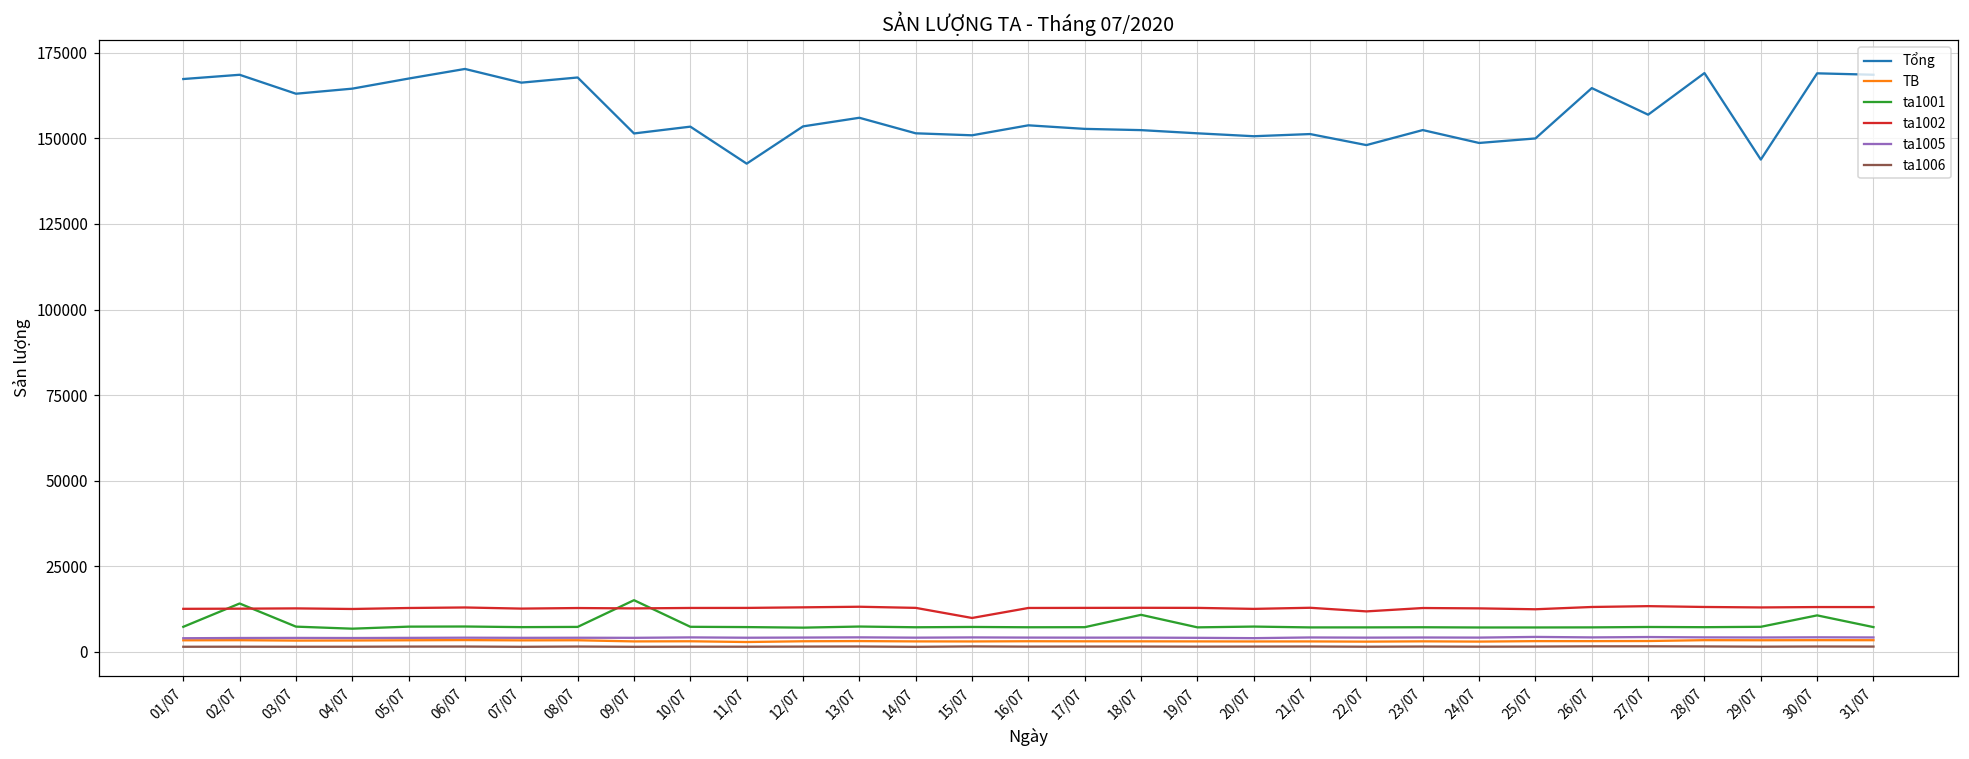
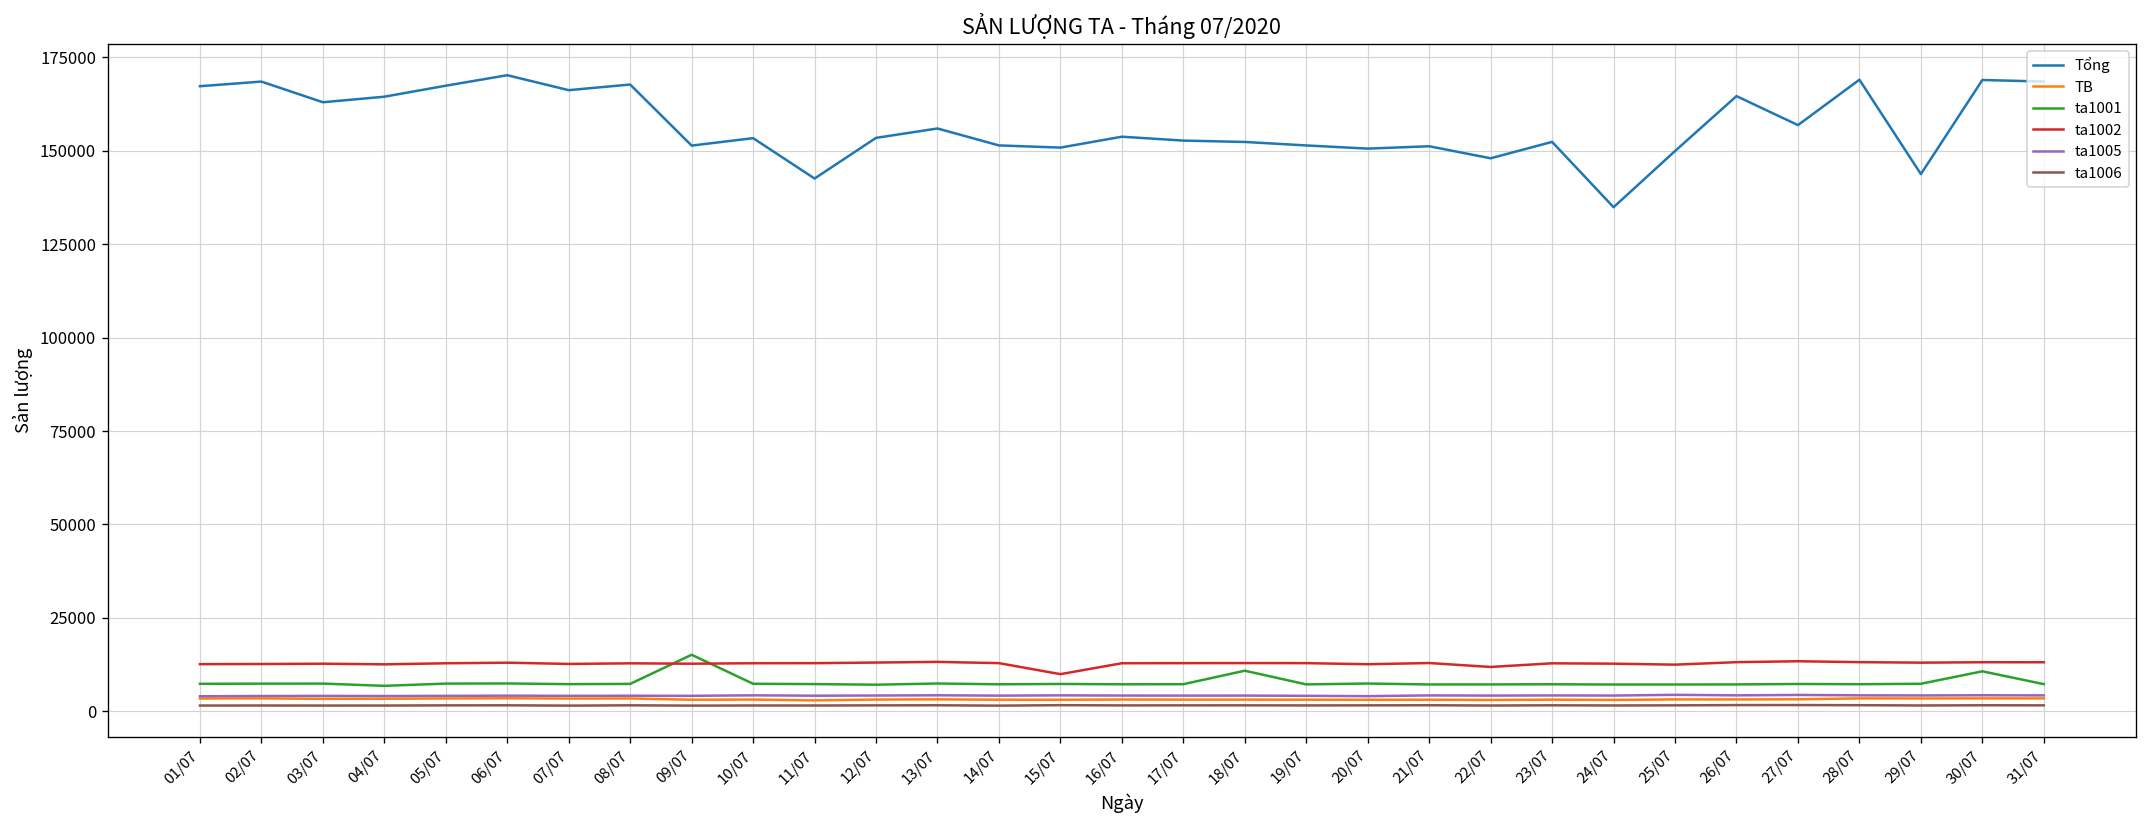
  {
    "Tổng": {
      "01/07": 167000,
      "02/07": 169000,
      "03/07": 163000,
      "04/07": 164000,
      "05/07": 167000,
      "06/07": 170000,
      "07/07": 166000,
      "08/07": 168000,
      "09/07": 151000,
      "10/07": 153000,
      "11/07": 143000,
      "12/07": 153000,
      "13/07": 156000,
      "14/07": 151000,
      "15/07": 151000,
      "16/07": 154000,
      "17/07": 153000,
      "18/07": 152000,
      "19/07": 151000,
      "20/07": 151000,
      "21/07": 151000,
      "22/07": 148000,
      "23/07": 152000,
-     "24/07": 149000,
+     "24/07": 135000,
      "25/07": 150000,
      "26/07": 165000,
      "27/07": 157000,
      "28/07": 169000,
      "29/07": 144000,
      "30/07": 169000
    },
    "TB": {
      "09/07": 3000,
      "10/07": 3000,
      "11/07": 3000,
      "12/07": 3000,
      "13/07": 3000,
      "14/07": 3000,
      "15/07": 3000,
      "16/07": 3000,
      "17/07": 3000,
      "18/07": 3000,
      "19/07": 3000,
      "20/07": 3000,
      "21/07": 3000,
      "22/07": 3000,
      "23/07": 3000,
      "24/07": 3000,
      "25/07": 3000,
      "26/07": 3000,
      "27/07": 3000,
      "28/07": 3000,
      "29/07": 3000,
      "30/07": 3000
    },
    "ta1001": {
      "01/07": 7000,
-     "02/07": 14000,
+     "02/07": 7000,
      "03/07": 7000,
      "04/07": 7000,
      "05/07": 7000,
      "06/07": 7000,
      "07/07": 7000,
      "08/07": 7000,
      "09/07": 15000,
      "10/07": 7000,
      "11/07": 7000,
      "12/07": 7000,
      "13/07": 7000,
      "14/07": 7000,
      "15/07": 7000,
      "16/07": 7000,
      "17/07": 7000,
      "18/07": 11000,
      "19/07": 7000,
      "20/07": 7000,
      "21/07": 7000,
      "22/07": 7000,
      "23/07": 7000,
      "24/07": 7000,
      "25/07": 7000,
      "26/07": 7000,
      "27/07": 7000,
      "28/07": 7000,
      "29/07": 7000,
      "30/07": 11000,
      "31/07": 7000
    },
    "ta1002": {
      "01/07": 13000,
      "02/07": 13000,
      "03/07": 13000,
      "04/07": 13000,
      "05/07": 13000,
      "06/07": 13000,
      "07/07": 13000,
      "08/07": 13000,
      "09/07": 13000,
      "10/07": 13000,
      "11/07": 13000,
      "12/07": 13000,
      "13/07": 13000,
      "14/07": 13000,
      "15/07": 10000,
      "16/07": 13000,
      "17/07": 13000,
      "18/07": 13000,
      "19/07": 13000,
      "20/07": 13000,
      "21/07": 13000,
      "22/07": 12000,
      "23/07": 13000,
      "24/07": 13000,
      "25/07": 12000,
      "26/07": 13000,
      "27/07": 13000,
      "28/07": 13000,
      "29/07": 13000,
      "30/07": 13000,
      "31/07": 13000
    },
    "ta1005": {
      "09/07": 4000,
      "10/07": 4000,
      "11/07": 4000,
      "12/07": 4000,
      "13/07": 4000,
      "14/07": 4000,
      "15/07": 4000,
      "16/07": 4000,
      "17/07": 4000,
      "18/07": 4000,
      "19/07": 4000,
      "20/07": 4000,
      "21/07": 4000,
      "22/07": 4000,
      "23/07": 4000,
      "24/07": 4000,
      "25/07": 4000,
      "26/07": 4000,
      "27/07": 4000,
      "28/07": 4000,
      "29/07": 4000,
      "30/07": 4000
    },
    "ta1006": {
      "01/07": 2000,
      "02/07": 2000,
      "03/07": 2000,
      "04/07": 2000,
      "05/07": 2000,
      "06/07": 2000,
      "07/07": 2000,
      "08/07": 2000,
      "09/07": 2000,
      "10/07": 2000,
      "11/07": 2000,
      "12/07": 2000,
      "13/07": 2000,
      "14/07": 2000,
      "15/07": 2000,
      "16/07": 2000,
      "17/07": 2000,
      "18/07": 2000,
      "19/07": 2000,
      "20/07": 2000,
      "21/07": 2000,
      "22/07": 2000,
      "23/07": 2000,
      "24/07": 2000,
      "25/07": 2000,
      "26/07": 2000,
      "27/07": 2000,
      "28/07": 2000,
      "29/07": 2000,
      "30/07": 2000,
      "31/07": 2000
    }
  }
